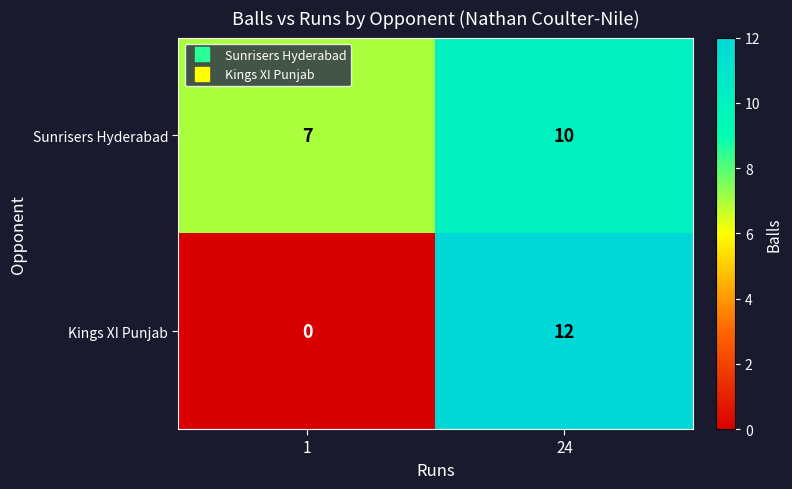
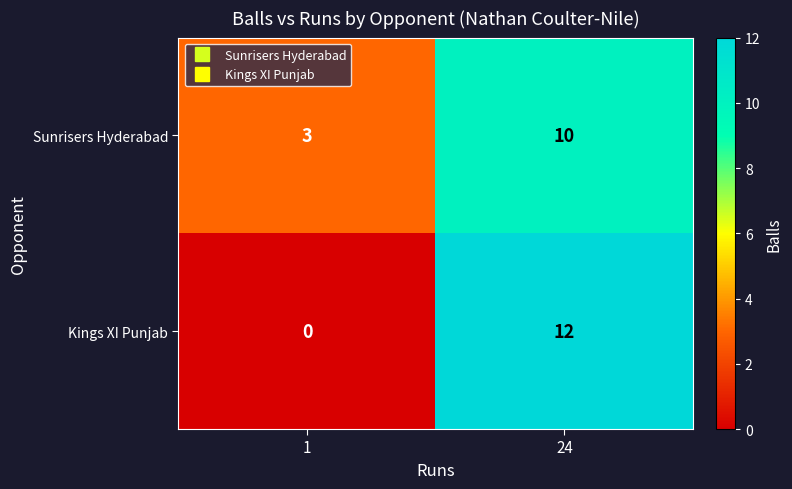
  {
    "Sunrisers Hyderabad": {
-     "1": 7,
+     "1": 3,
      "24": 10
    },
    "Kings XI Punjab": {
      "1": 0,
      "24": 12
    }
  }
